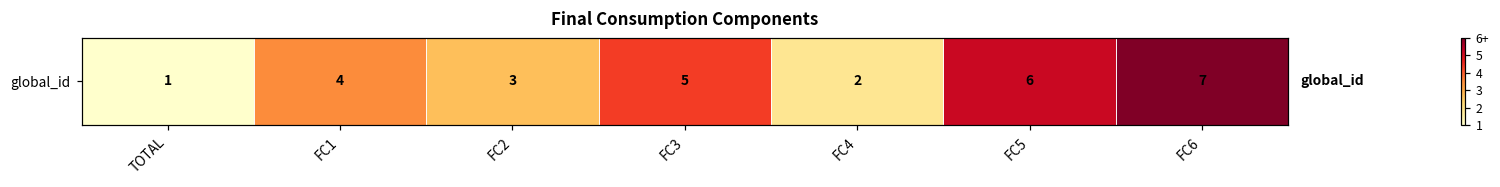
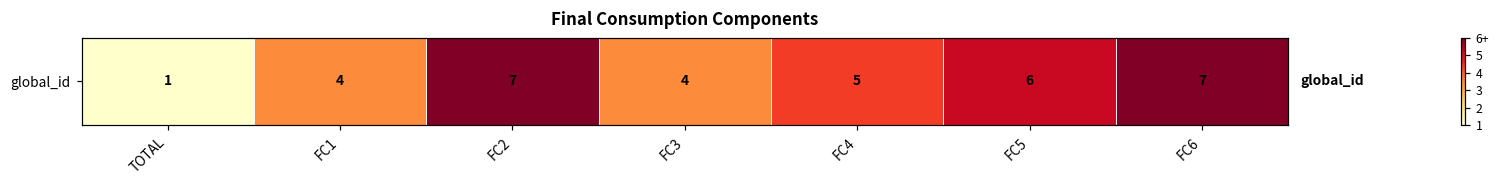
  {
    "global_id": {
      "TOTAL": 1,
      "FC1": 4,
-     "FC2": 3,
-     "FC3": 5,
-     "FC4": 2,
+     "FC2": 7,
+     "FC3": 4,
+     "FC4": 5,
      "FC5": 6,
      "FC6": 7
    }
  }
